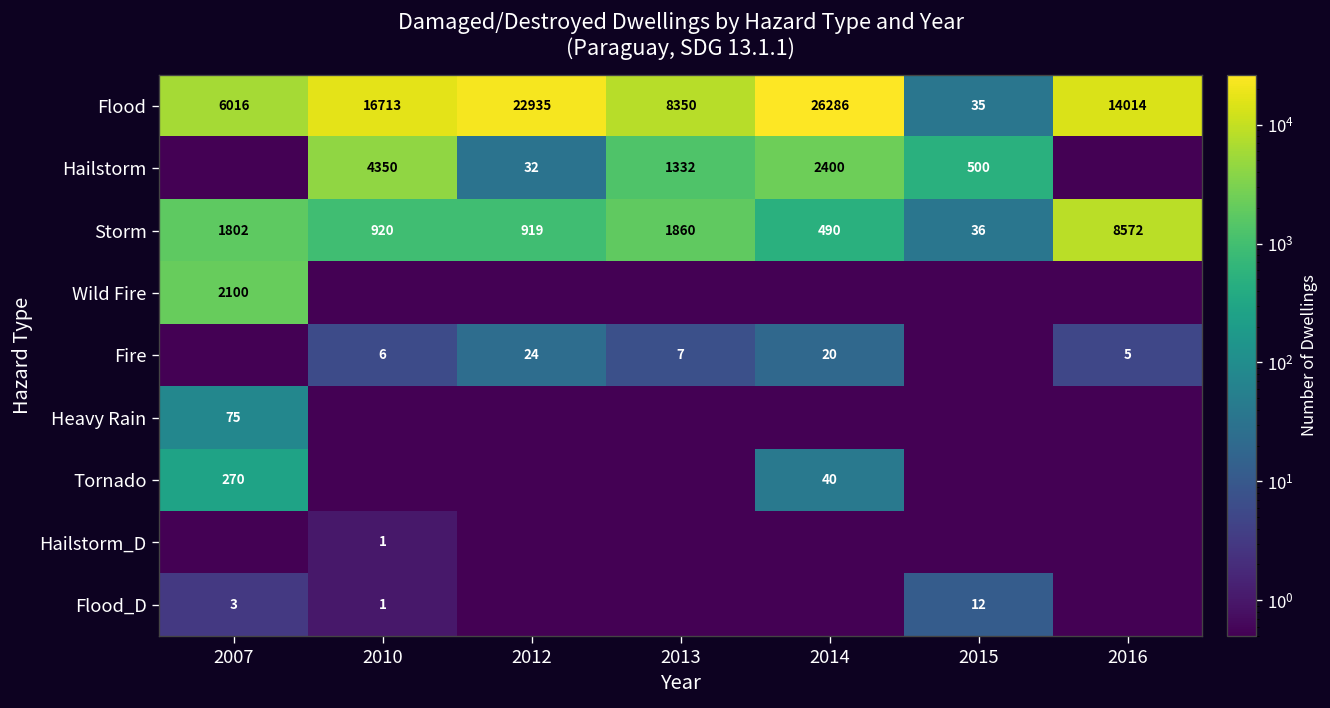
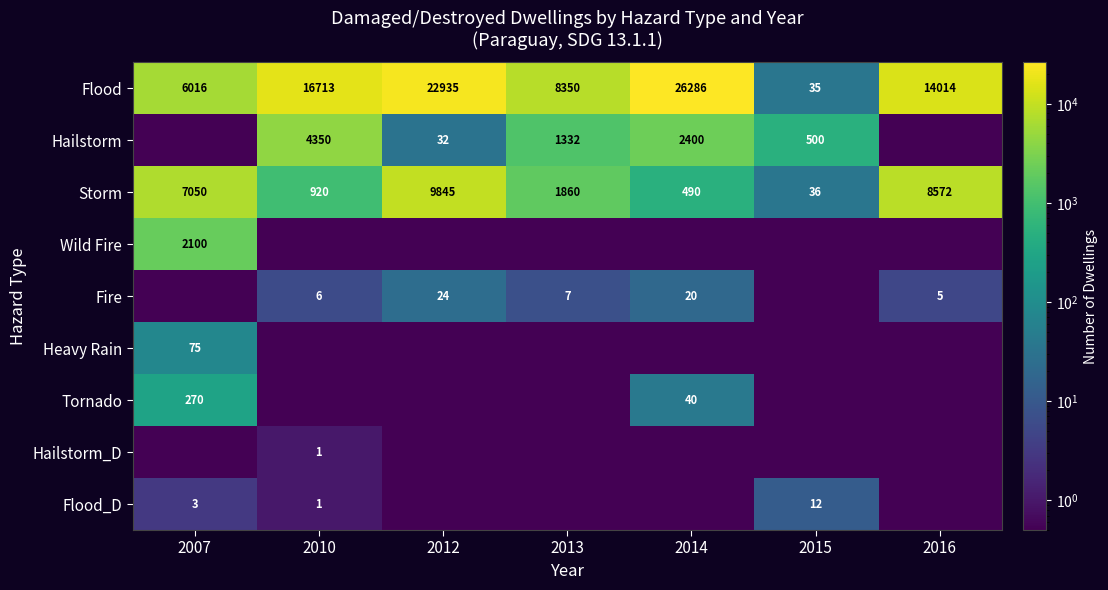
  {
    "Flood": {
      "2007": 6016,
      "2010": 16713,
      "2012": 22935,
      "2013": 8350,
      "2014": 26286,
      "2015": 35,
      "2016": 14014
    },
    "Hailstorm": {
      "2010": 4350,
      "2012": 32,
      "2013": 1332,
      "2014": 2400,
      "2015": 500
    },
    "Storm": {
-     "2007": 1802,
+     "2007": 7050,
      "2010": 920,
-     "2012": 919,
+     "2012": 9845,
      "2013": 1860,
      "2014": 490,
      "2015": 36,
      "2016": 8572
    },
    "Wild Fire": {
      "2007": 2100
    },
    "Fire": {
      "2010": 6,
      "2012": 24,
      "2013": 7,
      "2014": 20,
      "2016": 5
    },
    "Heavy Rain": {
      "2007": 75
    },
    "Tornado": {
      "2007": 270,
      "2014": 40
    },
    "Hailstorm_D": {
      "2010": 1
    },
    "Flood_D": {
      "2007": 3,
      "2010": 1,
      "2015": 12
    }
  }
